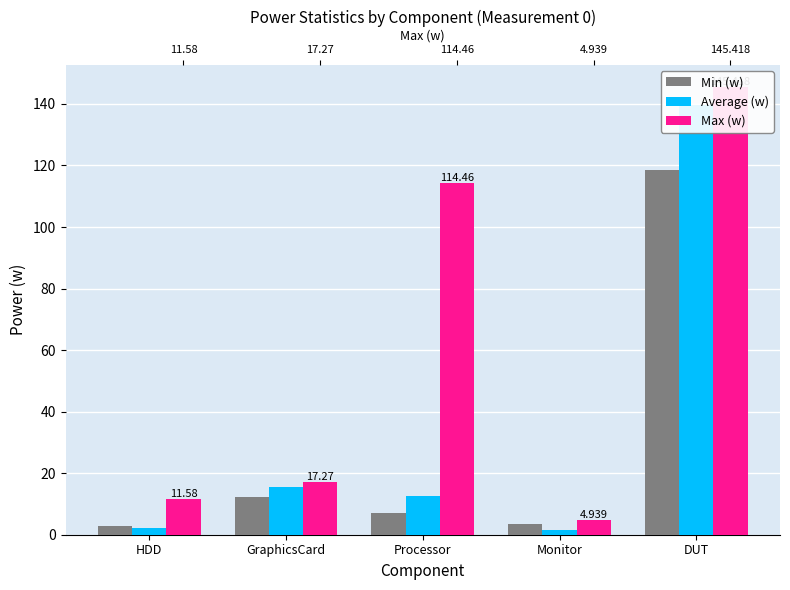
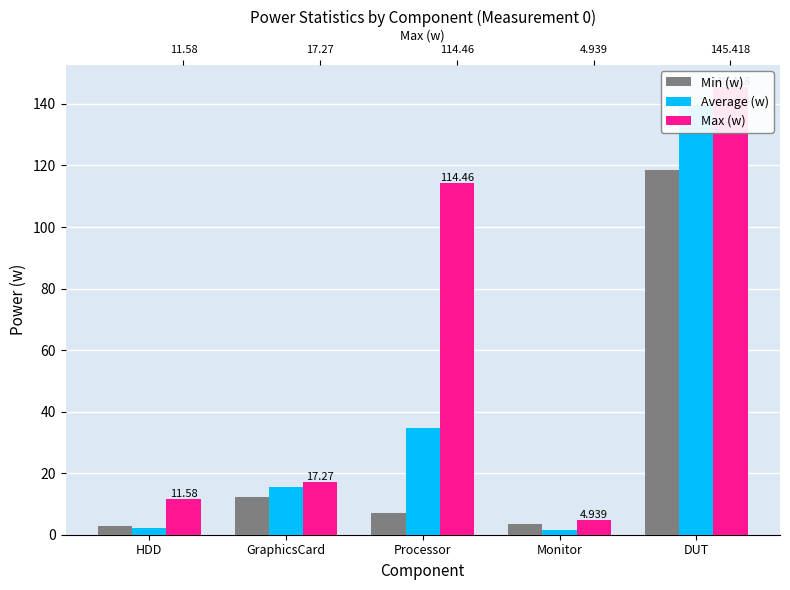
  {
    "Average (w)": {
      "HDD": 2,
      "GraphicsCard": 16,
-     "Processor": 13,
+     "Processor": 35,
      "Monitor": 1
    },
    "Max (w)": {
      "11.58": 11.58,
      "17.27": 17.27,
      "114.46": 114.46,
      "4.939": 4.939
    }
  }
